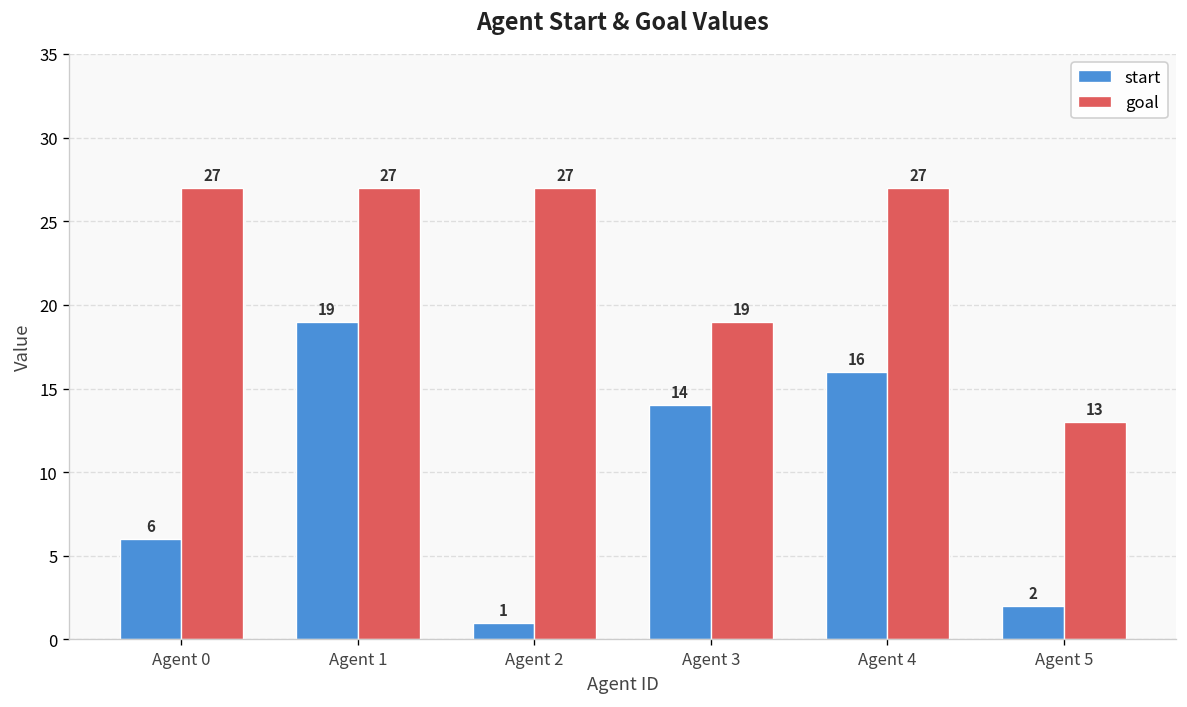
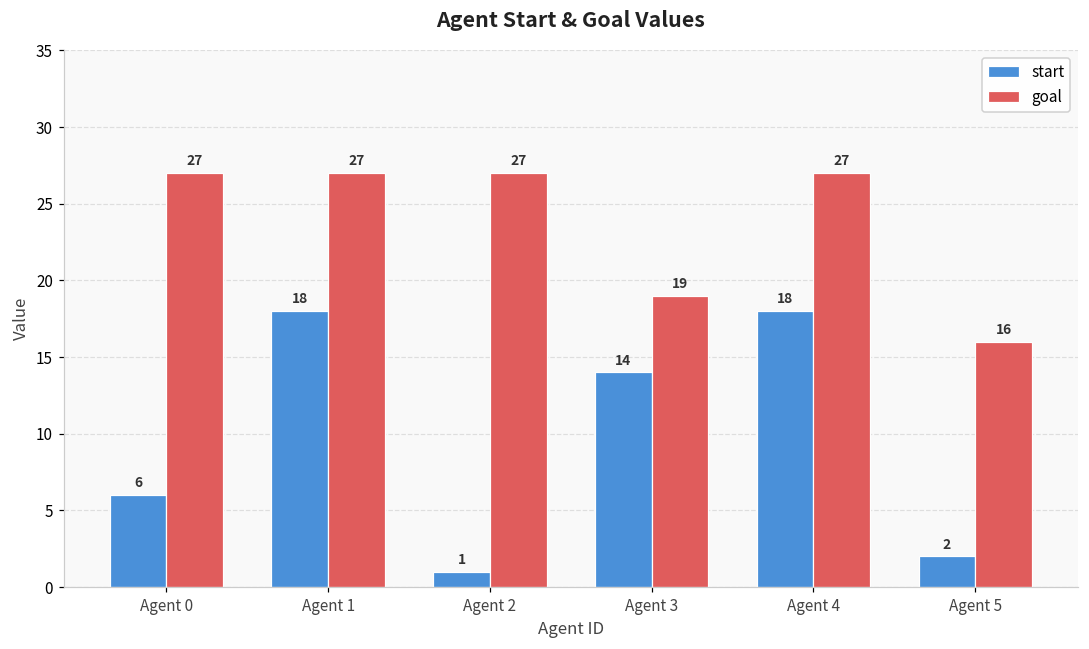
  {
    "start": {
      "Agent 0": 6,
-     "Agent 1": 19,
+     "Agent 1": 18,
      "Agent 2": 1,
      "Agent 3": 14,
-     "Agent 4": 16,
+     "Agent 4": 18,
      "Agent 5": 2
    },
    "goal": {
      "Agent 0": 27,
      "Agent 1": 27,
      "Agent 2": 27,
      "Agent 3": 19,
      "Agent 4": 27,
-     "Agent 5": 13
+     "Agent 5": 16
    }
  }
